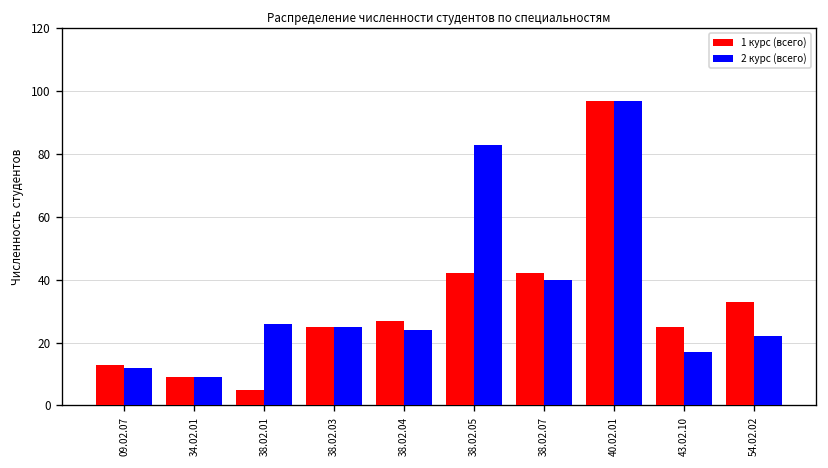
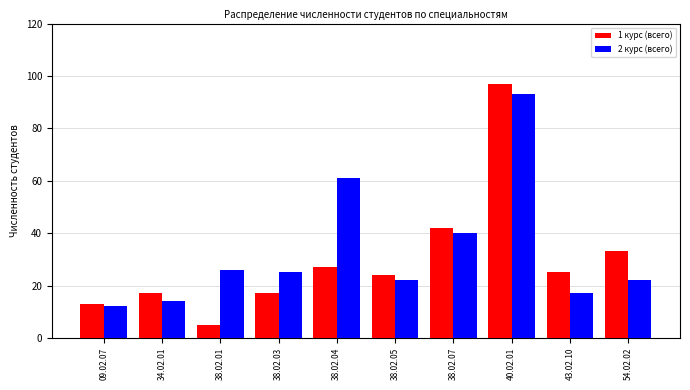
  {
    "1 курс (всего)": {
      "09.02.07": 13,
-     "34.02.01": 9,
+     "34.02.01": 17,
      "38.02.01": 5,
-     "38.02.03": 25,
+     "38.02.03": 17,
      "38.02.04": 27,
-     "38.02.05": 42,
+     "38.02.05": 24,
      "38.02.07": 42,
      "40.02.01": 97,
      "43.02.10": 25,
      "54.02.02": 33
    },
    "2 курс (всего)": {
      "09.02.07": 12,
-     "34.02.01": 9,
+     "34.02.01": 14,
      "38.02.01": 26,
      "38.02.03": 25,
-     "38.02.04": 24,
-     "38.02.05": 83,
+     "38.02.04": 61,
+     "38.02.05": 22,
      "38.02.07": 40,
-     "40.02.01": 97,
+     "40.02.01": 93,
      "43.02.10": 17,
      "54.02.02": 22
    }
  }
